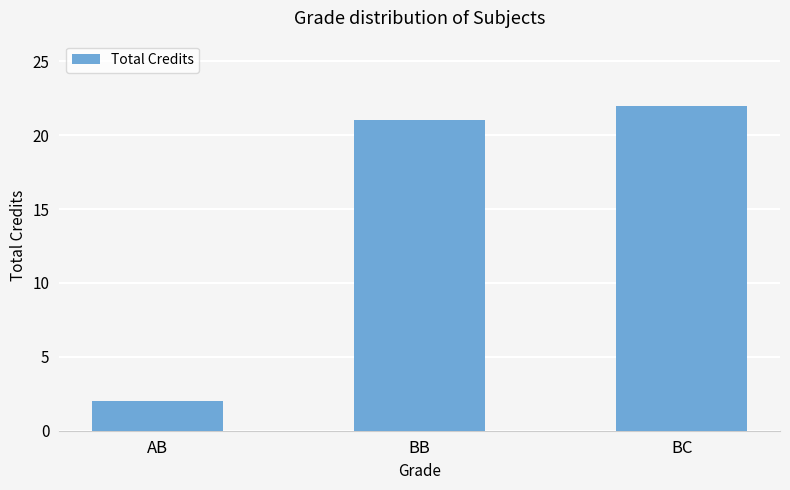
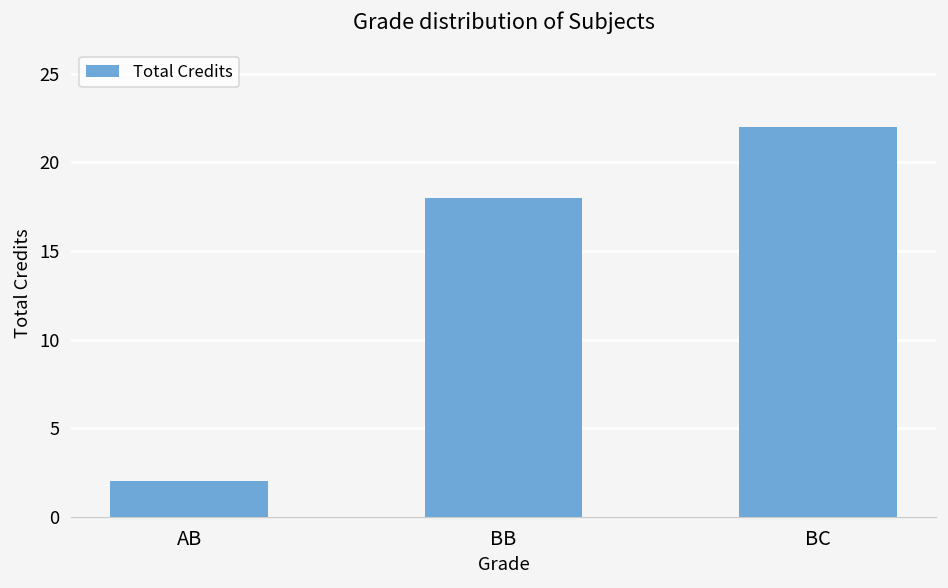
  {
    "AB": 2,
-   "BB": 21,
+   "BB": 18,
    "BC": 22
  }
